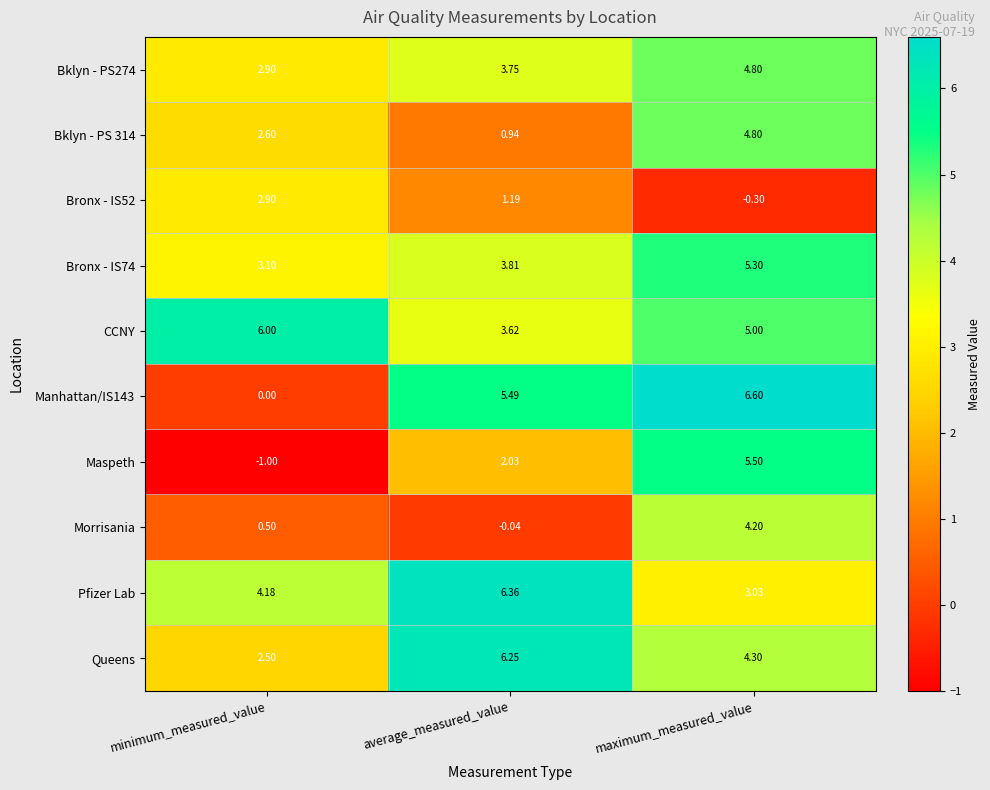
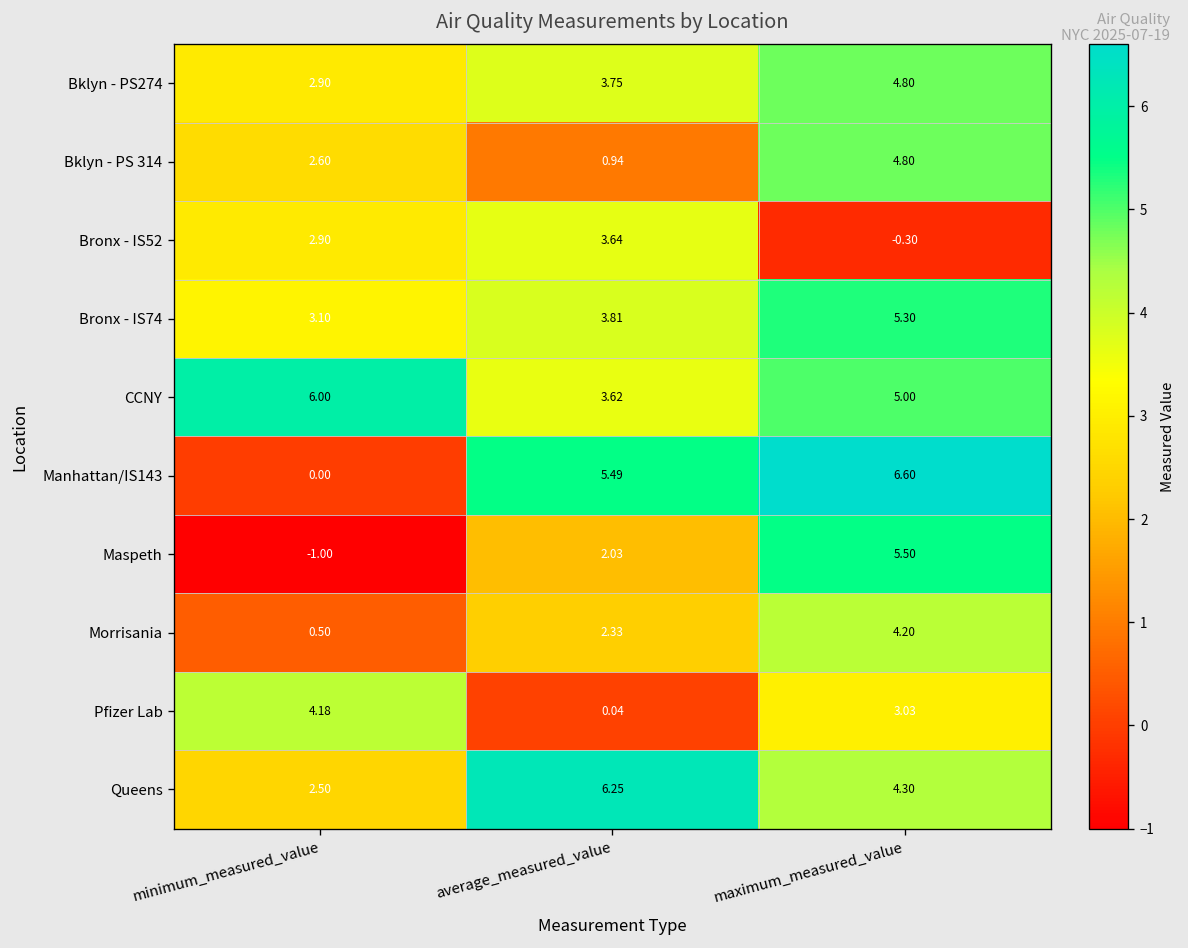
  {
    "Bklyn - PS274": {
      "minimum_measured_value": 2.90,
      "average_measured_value": 3.75,
      "maximum_measured_value": 4.80
    },
    "Bklyn - PS 314": {
      "minimum_measured_value": 2.60,
      "average_measured_value": 0.94,
      "maximum_measured_value": 4.80
    },
    "Bronx - IS52": {
      "minimum_measured_value": 2.90,
-     "average_measured_value": 1.19,
+     "average_measured_value": 3.64,
      "maximum_measured_value": -0.30
    },
    "Bronx - IS74": {
      "minimum_measured_value": 3.10,
      "average_measured_value": 3.81,
      "maximum_measured_value": 5.30
    },
    "CCNY": {
      "minimum_measured_value": 6.00,
      "average_measured_value": 3.62,
      "maximum_measured_value": 5.00
    },
    "Manhattan/IS143": {
      "minimum_measured_value": 0.00,
      "average_measured_value": 5.49,
      "maximum_measured_value": 6.60
    },
    "Maspeth": {
      "minimum_measured_value": -1.00,
      "average_measured_value": 2.03,
      "maximum_measured_value": 5.50
    },
    "Morrisania": {
      "minimum_measured_value": 0.50,
-     "average_measured_value": -0.04,
+     "average_measured_value": 2.33,
      "maximum_measured_value": 4.20
    },
    "Pfizer Lab": {
      "minimum_measured_value": 4.18,
-     "average_measured_value": 6.36,
+     "average_measured_value": 0.04,
      "maximum_measured_value": 3.03
    },
    "Queens": {
      "minimum_measured_value": 2.50,
      "average_measured_value": 6.25,
      "maximum_measured_value": 4.30
    }
  }
